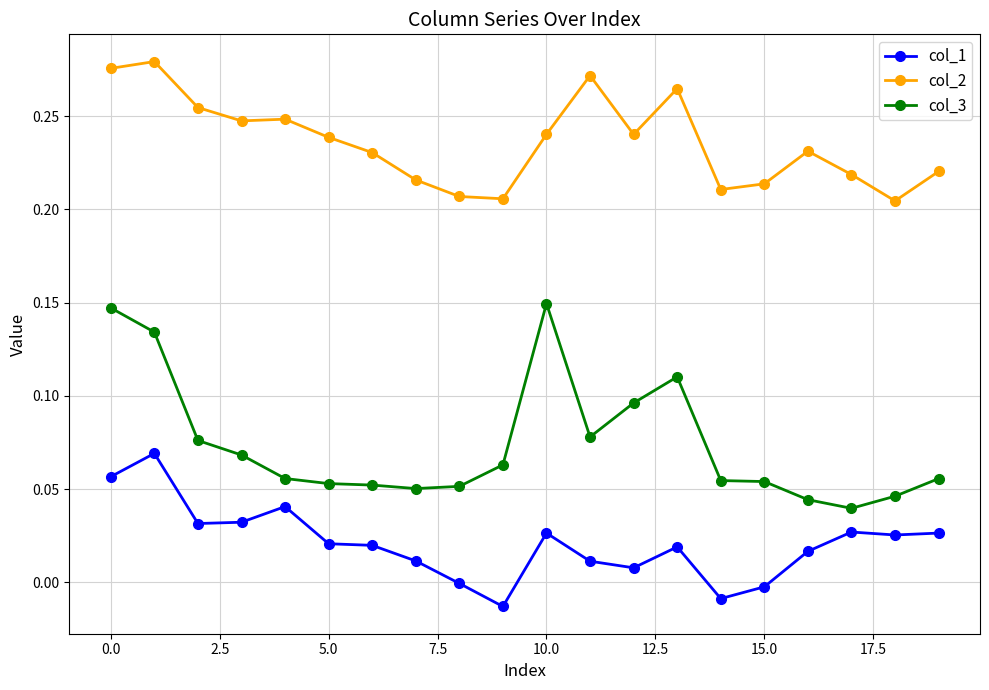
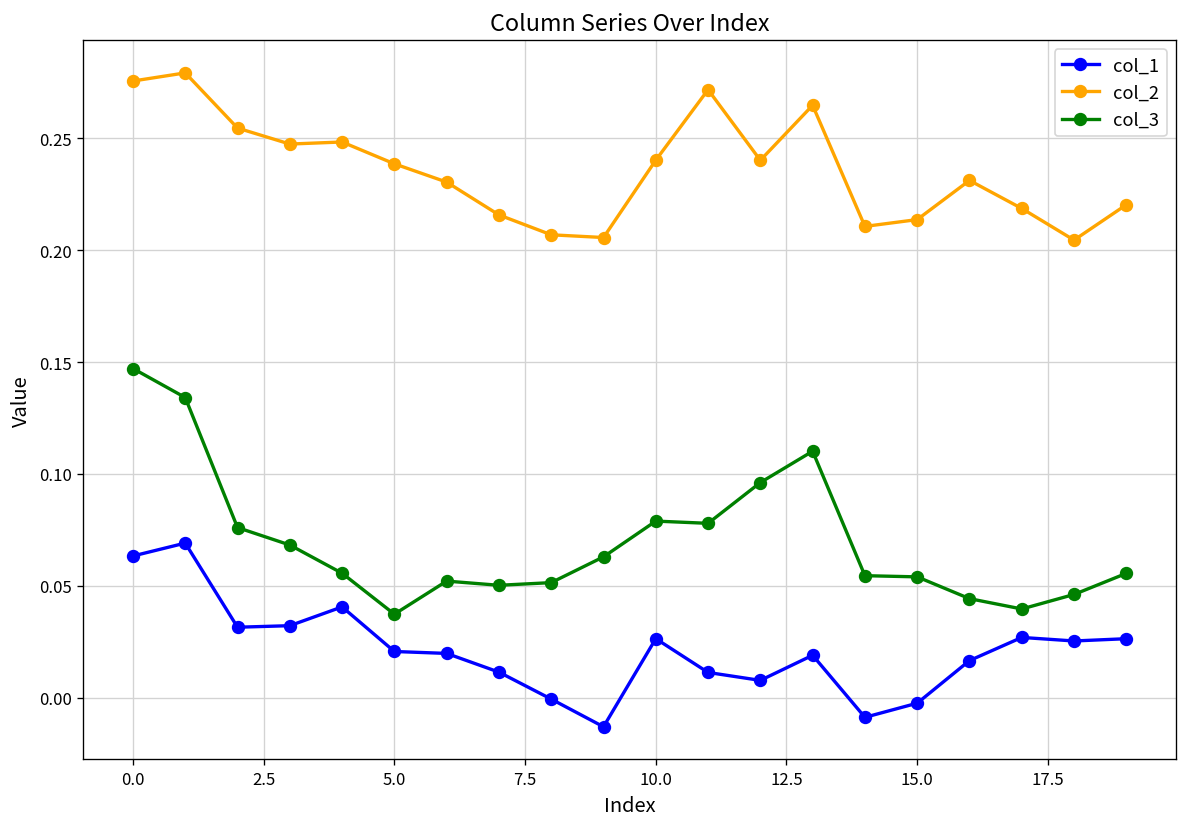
  {
    "col_1": {
-     "0.0": 0.057,
+     "0.0": 0.063,
      "5.0": 0.021,
      "10.0": 0.026,
      "15.0": -0.002
    },
    "col_2": {
      "0.0": 0.276,
      "5.0": 0.239,
      "10.0": 0.240,
      "15.0": 0.214
    },
    "col_3": {
      "0.0": 0.147,
-     "5.0": 0.053,
-     "10.0": 0.149,
+     "5.0": 0.037,
+     "10.0": 0.079,
      "15.0": 0.054
    }
  }
